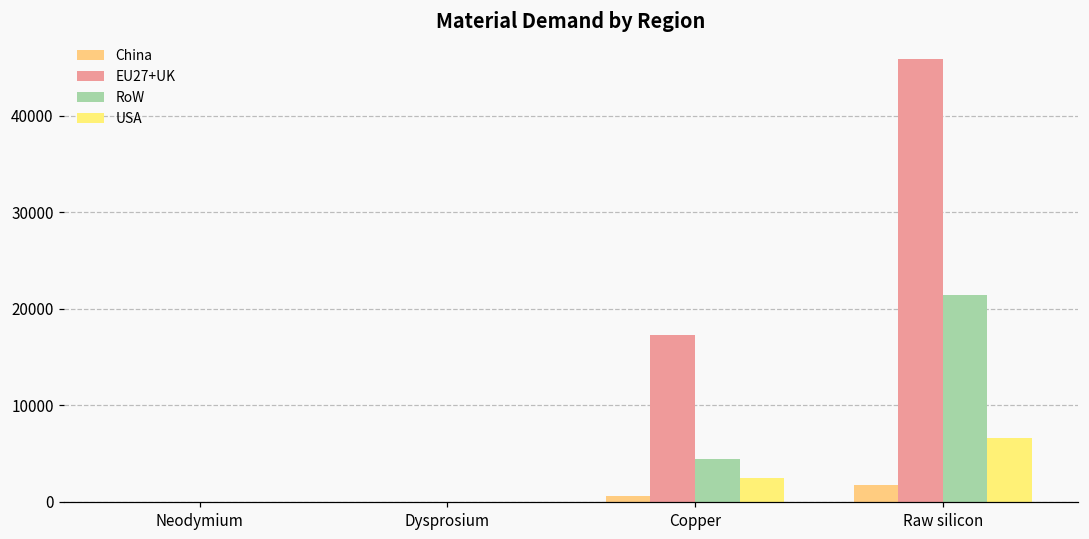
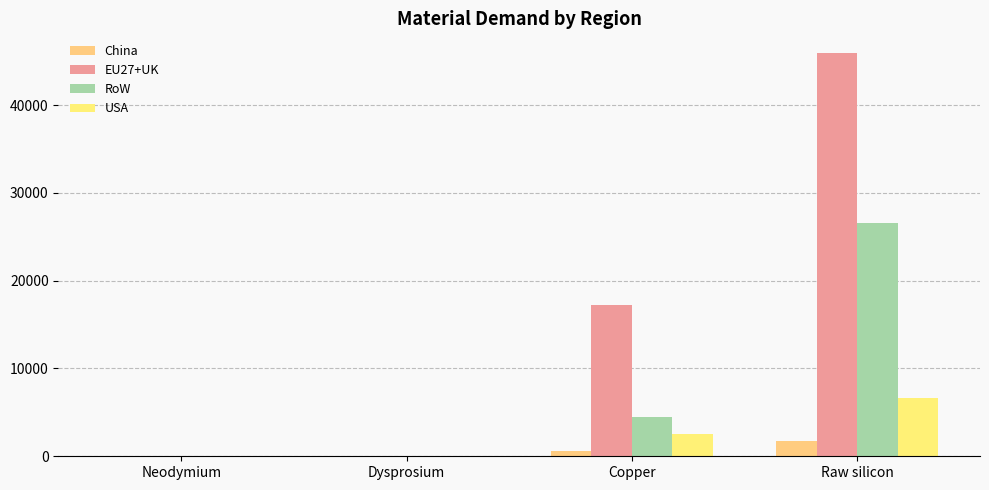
  {
    "RoW": {
      "Copper": 4000,
-     "Raw silicon": 21000
+     "Raw silicon": 27000
    }
  }
